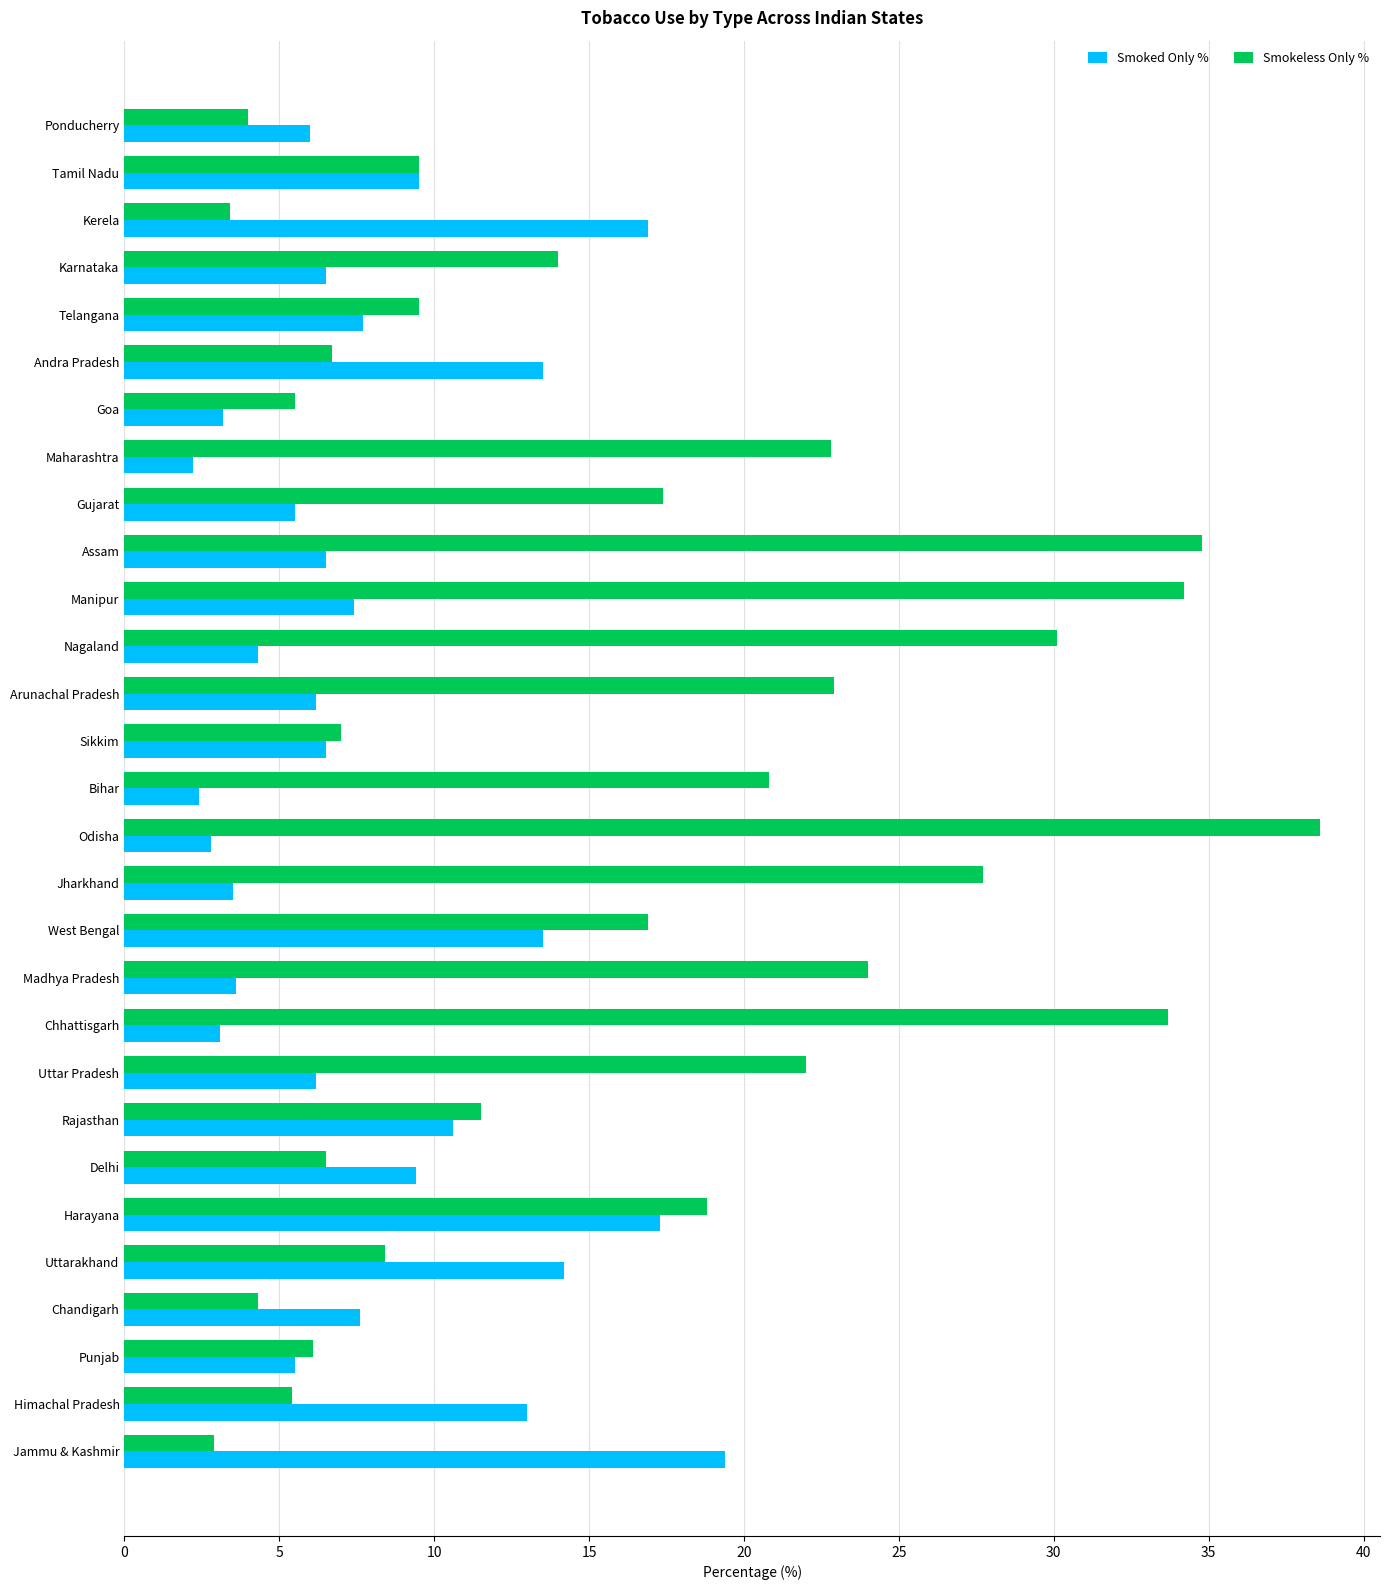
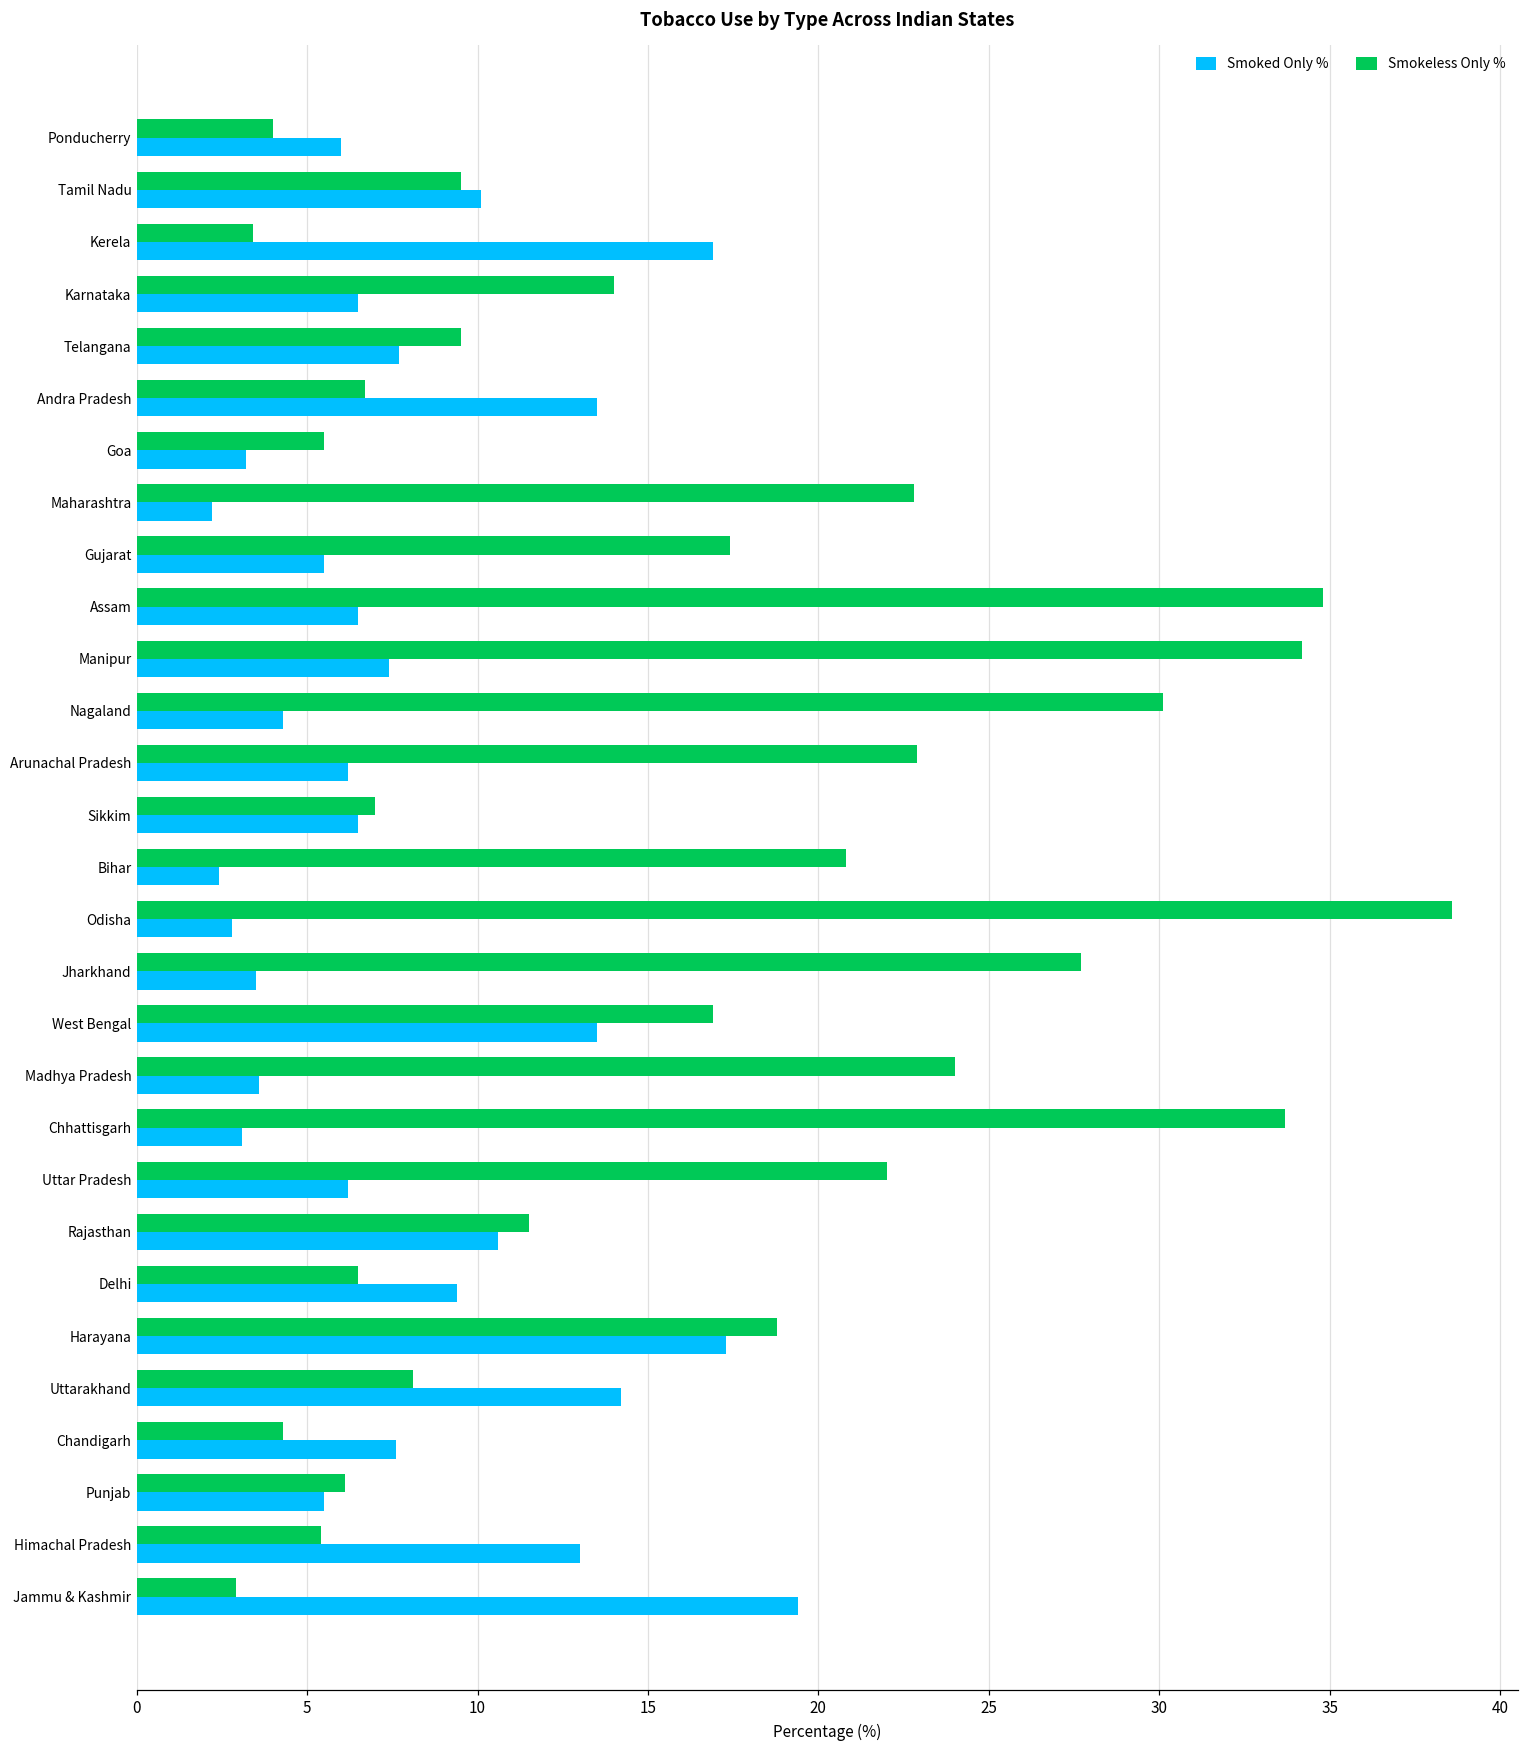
  {
    "Smoked Only %": {
      "Ponducherry": 6.0,
-     "Tamil Nadu": 9.5,
+     "Tamil Nadu": 10.1,
      "Kerela": 16.9,
      "Karnataka": 6.5,
      "Telangana": 7.7,
      "Andra Pradesh": 13.5,
      "Goa": 3.2,
      "Maharashtra": 2.2,
      "Gujarat": 5.5,
      "Assam": 6.5,
      "Manipur": 7.4,
      "Nagaland": 4.3,
      "Arunachal Pradesh": 6.2,
      "Sikkim": 6.5,
      "Bihar": 2.4,
      "Odisha": 2.8,
      "Jharkhand": 3.5,
      "West Bengal": 13.5,
      "Madhya Pradesh": 3.6,
      "Chhattisgarh": 3.1,
      "Uttar Pradesh": 6.2,
      "Rajasthan": 10.6,
      "Delhi": 9.4,
      "Harayana": 17.3,
      "Uttarakhand": 14.2,
      "Chandigarh": 7.6,
      "Punjab": 5.5,
      "Himachal Pradesh": 13.0,
      "Jammu & Kashmir": 19.4
    },
    "Smokeless Only %": {
      "Ponducherry": 4.0,
      "Tamil Nadu": 9.5,
      "Kerela": 3.4,
      "Karnataka": 14.0,
      "Telangana": 9.5,
      "Andra Pradesh": 6.7,
      "Goa": 5.5,
      "Maharashtra": 22.8,
      "Gujarat": 17.4,
      "Assam": 34.8,
      "Manipur": 34.2,
      "Nagaland": 30.1,
      "Arunachal Pradesh": 22.9,
      "Sikkim": 7.0,
      "Bihar": 20.8,
      "Odisha": 38.6,
      "Jharkhand": 27.7,
      "West Bengal": 16.9,
      "Madhya Pradesh": 24.0,
      "Chhattisgarh": 33.7,
      "Uttar Pradesh": 22.0,
      "Rajasthan": 11.5,
      "Delhi": 6.5,
      "Harayana": 18.8,
-     "Uttarakhand": 8.4,
+     "Uttarakhand": 8.1,
      "Chandigarh": 4.3,
      "Punjab": 6.1,
      "Himachal Pradesh": 5.4,
      "Jammu & Kashmir": 2.9
    }
  }
